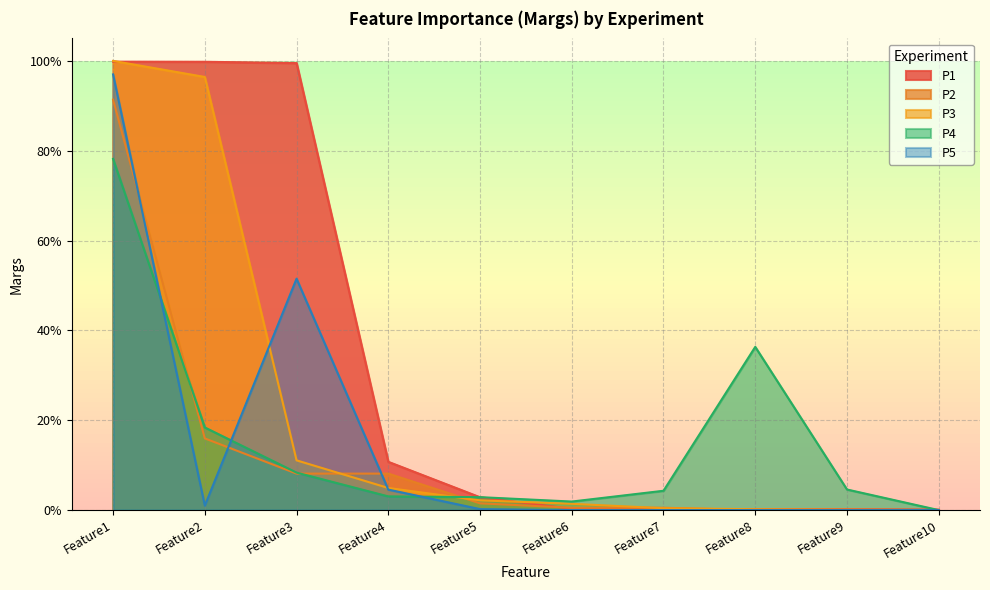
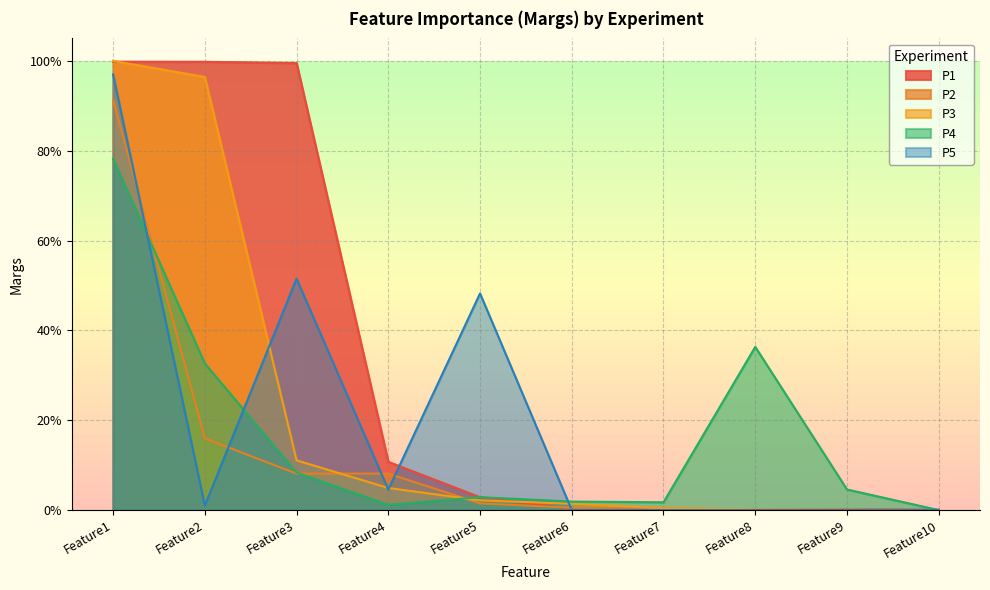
  {
    "P4": {
      "Feature1": "78%",
-     "Feature2": "18%",
-     "Feature4": "3%",
-     "Feature7": "4%",
+     "Feature2": "33%",
+     "Feature4": "1%",
+     "Feature7": "2%",
      "Feature8": "36%",
      "Feature9": "5%"
    },
    "P5": {
      "Feature1": "97%",
      "Feature2": "1%",
      "Feature3": "52%",
-     "Feature5": "0%"
+     "Feature5": "48%"
    }
  }
